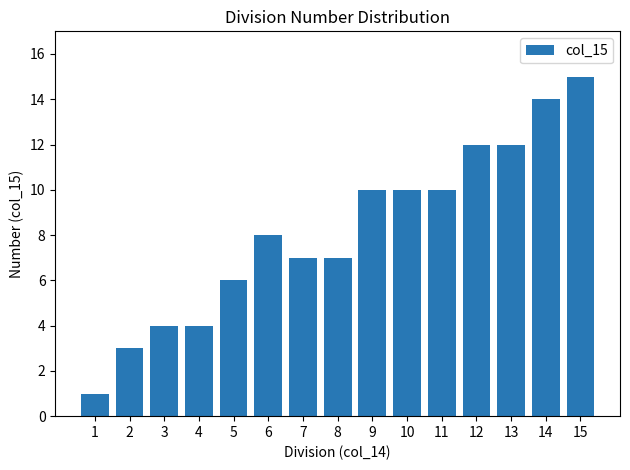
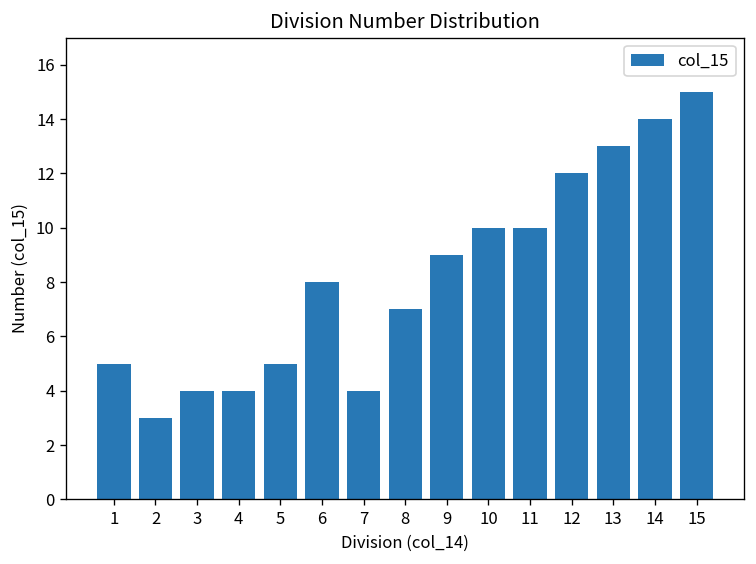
  {
-   "1": 1,
+   "1": 5,
    "2": 3,
    "3": 4,
    "4": 4,
-   "5": 6,
+   "5": 5,
    "6": 8,
-   "7": 7,
+   "7": 4,
    "8": 7,
-   "9": 10,
+   "9": 9,
    "10": 10,
    "11": 10,
    "12": 12,
-   "13": 12,
+   "13": 13,
    "14": 14,
    "15": 15
  }
